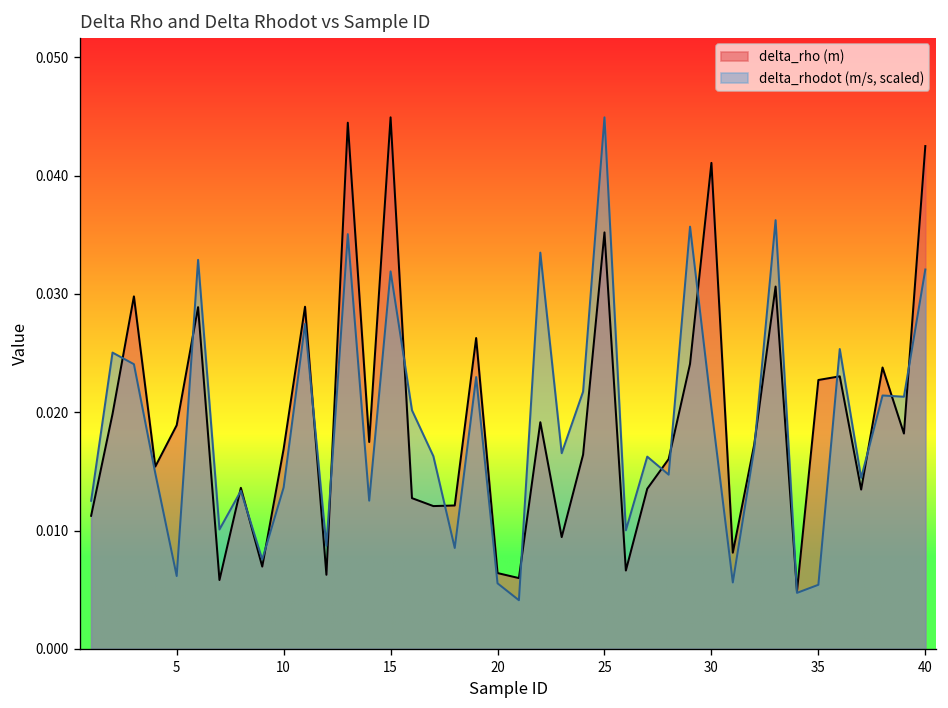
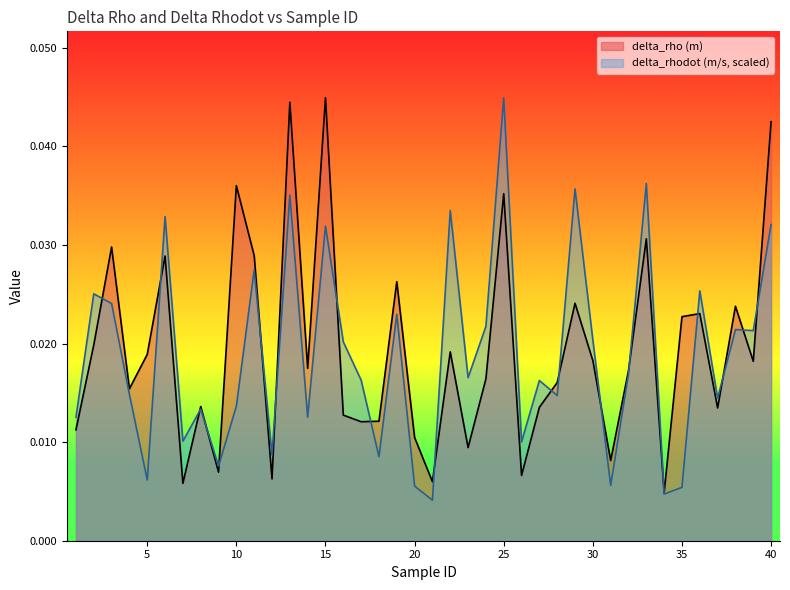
  {
    "delta_rho (m)": {
      "5": 0.019,
-     "10": 0.017,
+     "10": 0.036,
      "15": 0.045,
-     "20": 0.006,
+     "20": 0.010,
      "25": 0.035,
-     "30": 0.041,
+     "30": 0.018,
      "35": 0.023,
      "40": 0.043
    },
    "delta_rhodot (m/s, scaled)": {
      "5": 0.006,
      "10": 0.014,
      "15": 0.032,
      "20": 0.006,
      "25": 0.045,
      "30": 0.020,
      "35": 0.005,
      "40": 0.032
    }
  }
